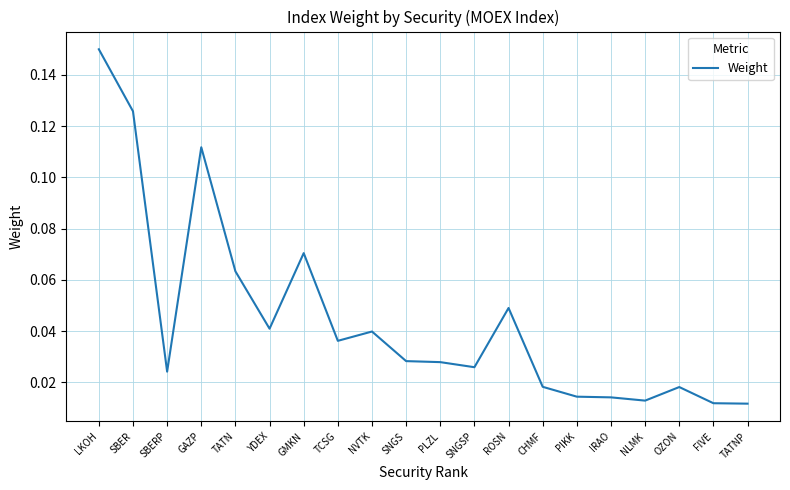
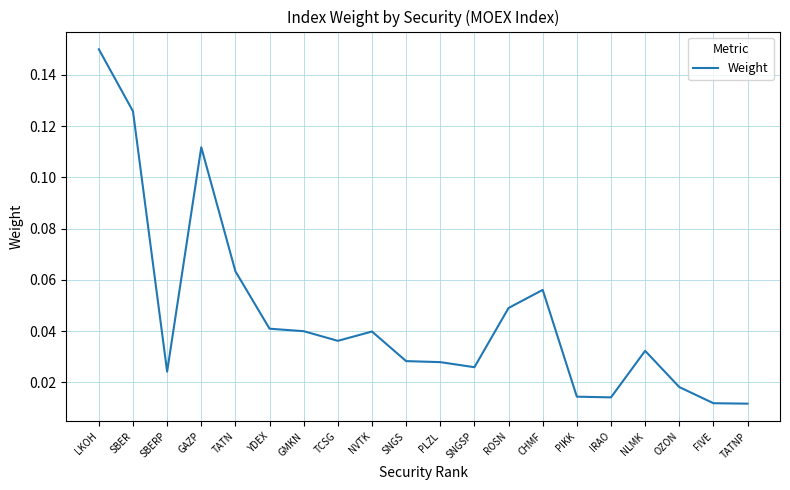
  {
    "LKOH": 0.150,
    "SBER": 0.126,
    "SBERP": 0.024,
    "GAZP": 0.112,
    "TATN": 0.063,
    "YDEX": 0.041,
-   "GMKN": 0.070,
+   "GMKN": 0.040,
    "TCSG": 0.036,
    "NVTK": 0.040,
    "SNGS": 0.028,
    "PLZL": 0.028,
    "SNGSP": 0.026,
    "ROSN": 0.049,
-   "CHMF": 0.018,
+   "CHMF": 0.056,
    "PIKK": 0.014,
    "IRAO": 0.014,
-   "NLMK": 0.013,
+   "NLMK": 0.032,
    "OZON": 0.018,
    "FIVE": 0.012,
    "TATNP": 0.012
  }
